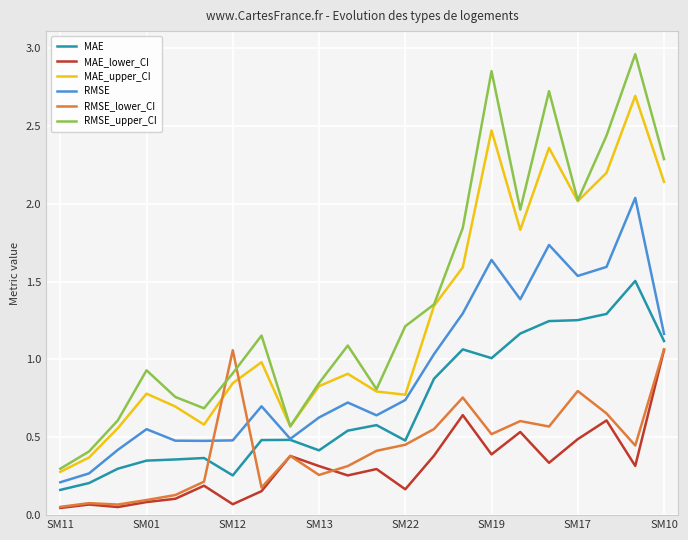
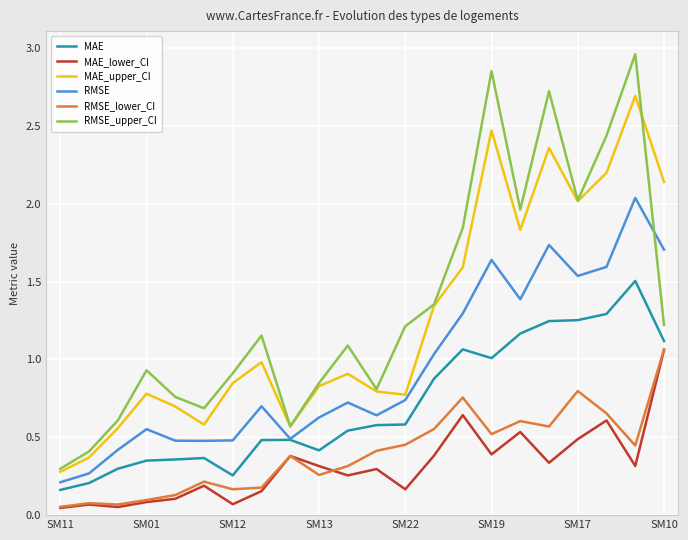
  {
    "MAE": {
      "SM11": 0.16,
      "SM01": 0.35,
      "SM12": 0.26,
      "SM13": 0.42,
-     "SM22": 0.48,
+     "SM22": 0.58,
      "SM19": 1.01,
      "SM17": 1.25,
      "SM10": 1.12
    },
    "MAE_lower_CI": {
      "SM12": 0.07,
      "SM13": 0.32,
      "SM22": 0.17,
      "SM19": 0.39,
      "SM17": 0.49
    },
    "MAE_upper_CI": {
      "SM11": 0.28,
      "SM01": 0.78,
      "SM12": 0.85,
      "SM13": 0.83,
      "SM22": 0.77,
      "SM19": 2.47,
      "SM10": 2.14
    },
    "RMSE": {
      "SM11": 0.21,
      "SM01": 0.55,
      "SM12": 0.48,
      "SM13": 0.63,
      "SM22": 0.74,
      "SM19": 1.64,
      "SM17": 1.54,
-     "SM10": 1.16
+     "SM10": 1.71
    },
    "RMSE_lower_CI": {
-     "SM12": 1.06,
+     "SM12": 0.17,
      "SM13": 0.26,
      "SM22": 0.45,
      "SM19": 0.52,
      "SM17": 0.80
    },
    "RMSE_upper_CI": {
      "SM11": 0.30,
      "SM01": 0.93,
      "SM12": 0.91,
      "SM13": 0.85,
      "SM22": 1.21,
      "SM19": 2.85,
-     "SM10": 2.29
+     "SM10": 1.22
    }
  }
